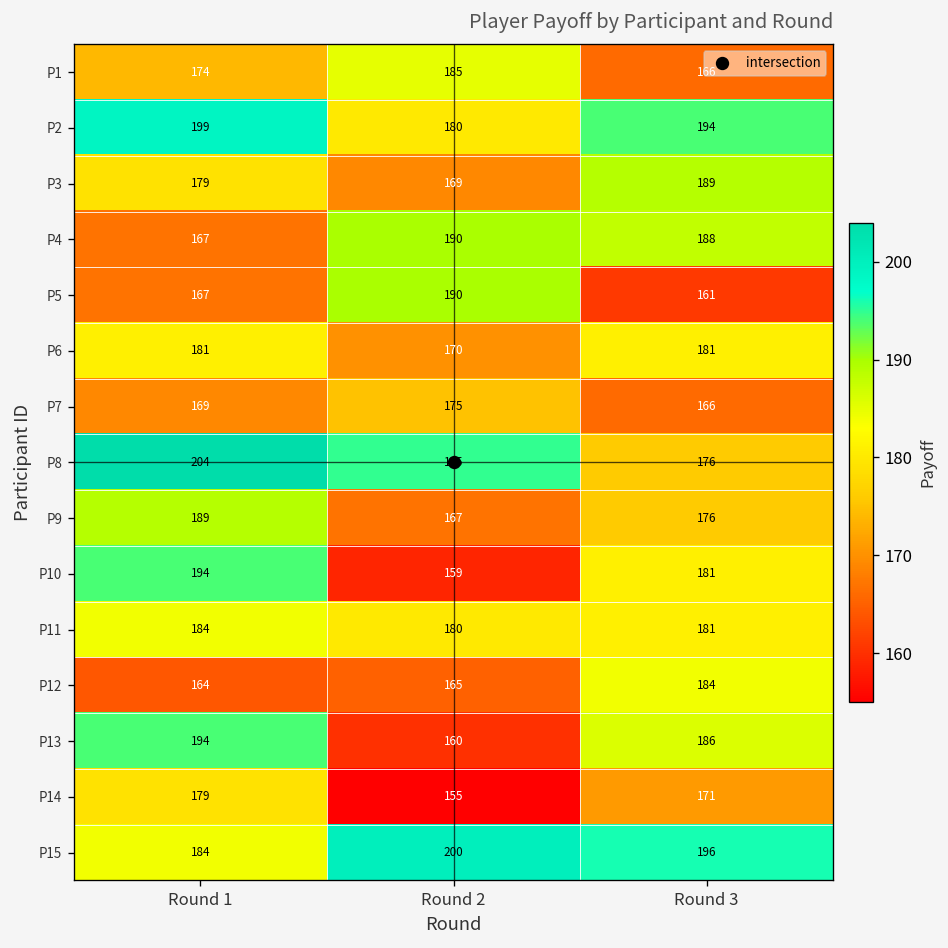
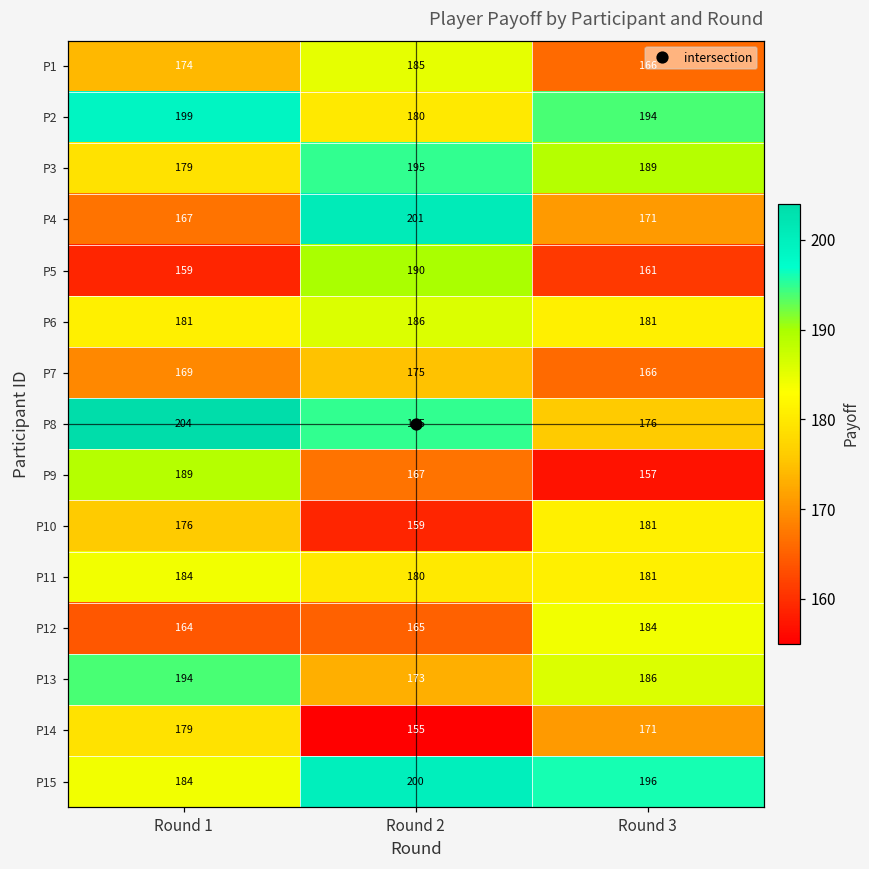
  {
    "P1": {
      "Round 1": 174,
      "Round 2": 185
    },
    "P2": {
      "Round 1": 199,
      "Round 2": 180,
      "Round 3": 194
    },
    "P3": {
      "Round 1": 179,
-     "Round 2": 169,
+     "Round 2": 195,
      "Round 3": 189
    },
    "P4": {
      "Round 1": 167,
-     "Round 2": 190,
-     "Round 3": 188
+     "Round 2": 201,
+     "Round 3": 171
    },
    "P5": {
-     "Round 1": 167,
+     "Round 1": 159,
      "Round 2": 190,
      "Round 3": 161
    },
    "P6": {
      "Round 1": 181,
-     "Round 2": 170,
+     "Round 2": 186,
      "Round 3": 181
    },
    "P7": {
      "Round 1": 169,
      "Round 2": 175,
      "Round 3": 166
    },
    "P8": {
      "Round 1": 204,
      "Round 3": 176
    },
    "P9": {
      "Round 1": 189,
      "Round 2": 167,
-     "Round 3": 176
+     "Round 3": 157
    },
    "P10": {
-     "Round 1": 194,
+     "Round 1": 176,
      "Round 2": 159,
      "Round 3": 181
    },
    "P11": {
      "Round 1": 184,
      "Round 2": 180,
      "Round 3": 181
    },
    "P12": {
      "Round 1": 164,
      "Round 2": 165,
      "Round 3": 184
    },
    "P13": {
      "Round 1": 194,
-     "Round 2": 160,
+     "Round 2": 173,
      "Round 3": 186
    },
    "P14": {
      "Round 1": 179,
      "Round 2": 155,
      "Round 3": 171
    },
    "P15": {
      "Round 1": 184,
      "Round 2": 200,
      "Round 3": 196
    }
  }
